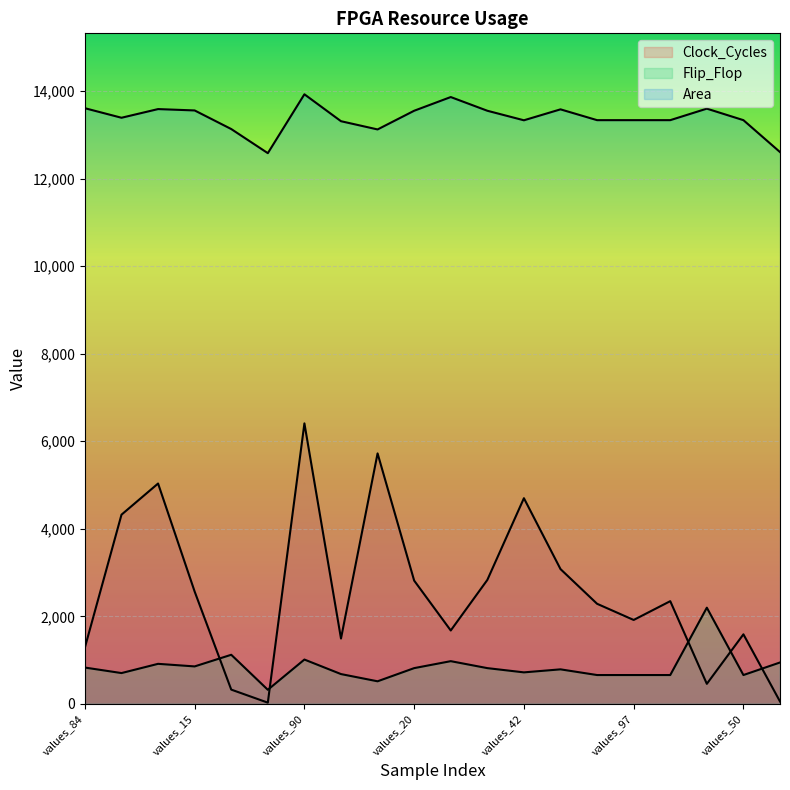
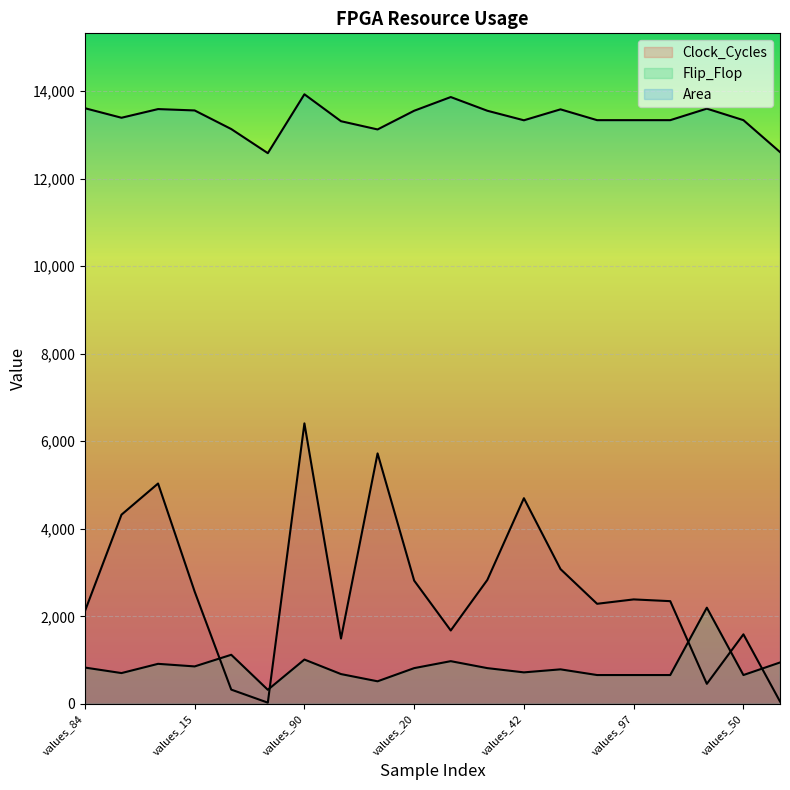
  {
    "Clock_Cycles": {
-     "values_84": "1,300",
+     "values_84": "2,100",
      "values_15": "2,600",
      "values_90": "6,400",
      "values_20": "2,800",
      "values_42": "4,700",
-     "values_97": "1,900",
+     "values_97": "2,400",
      "values_50": "1,600"
    }
  }
